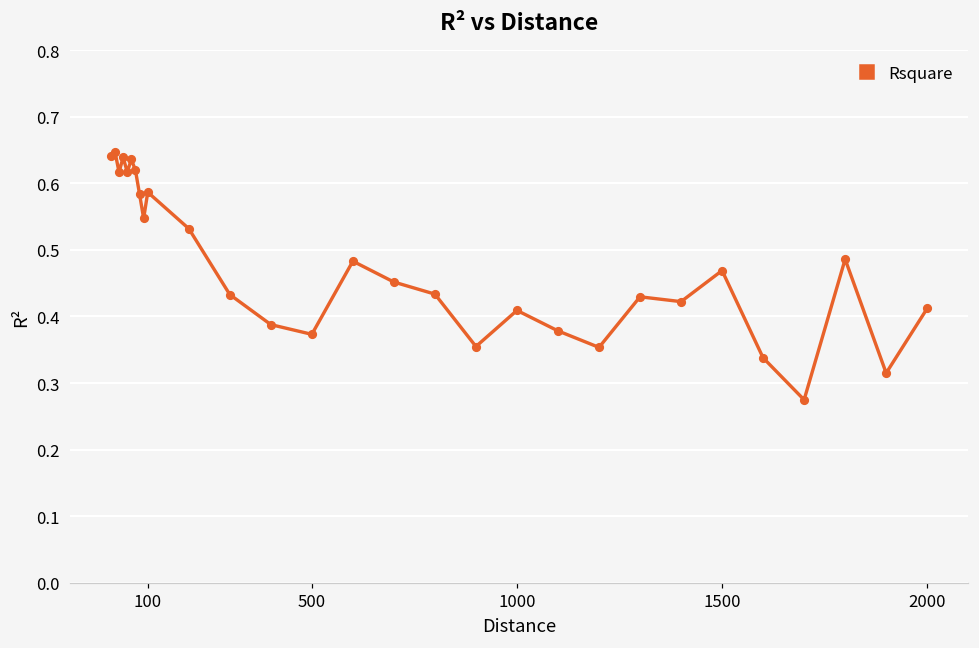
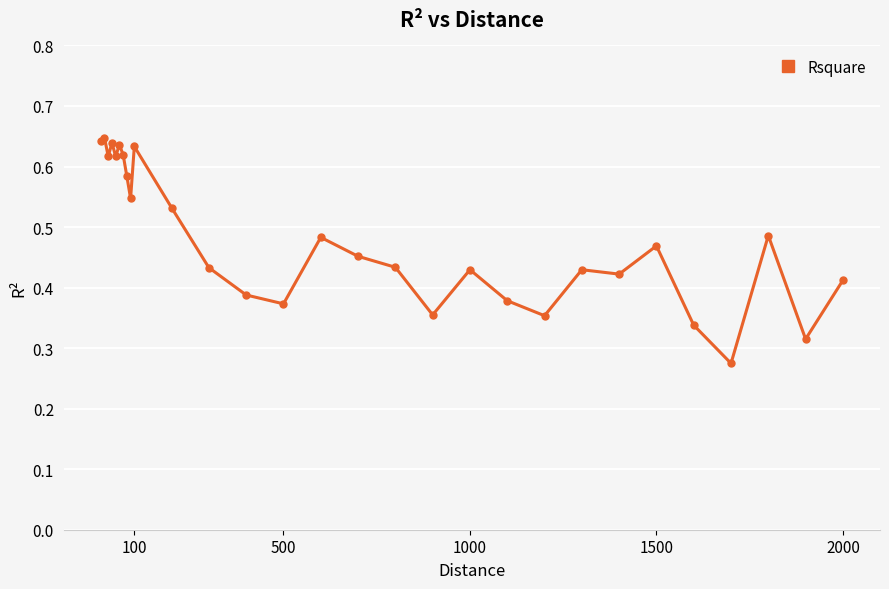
  {
-   "100": 0.59,
+   "100": 0.63,
    "500": 0.37,
-   "1000": 0.41,
+   "1000": 0.43,
    "1500": 0.47,
    "2000": 0.41
  }
